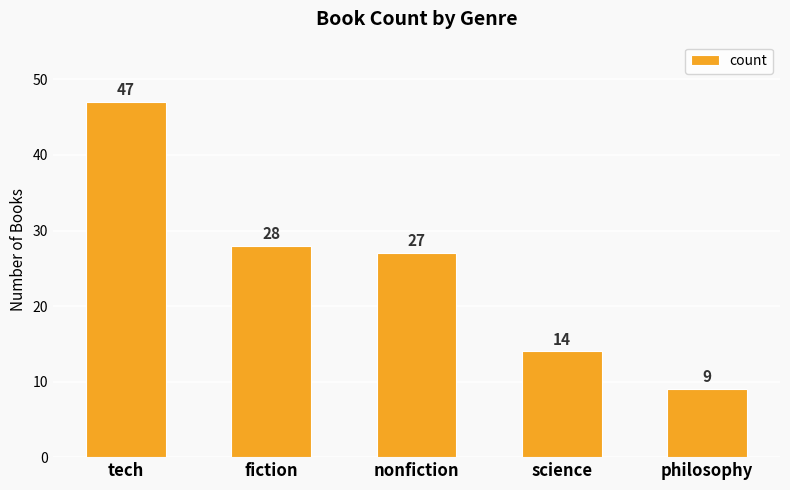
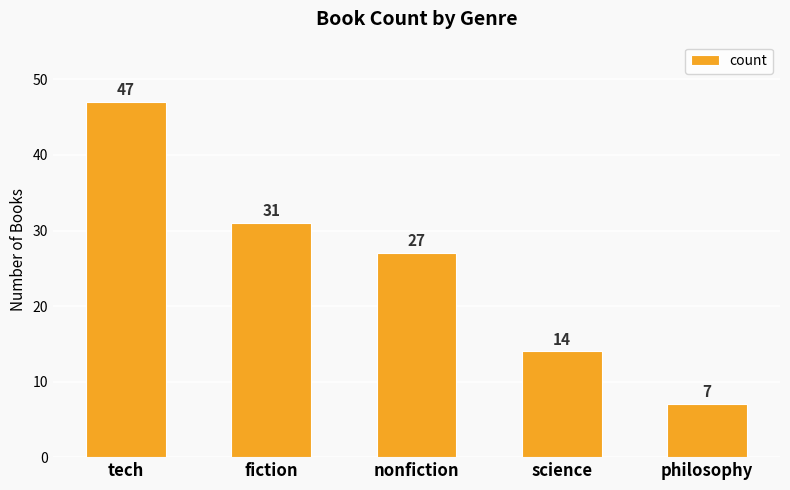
  {
    "tech": 47,
-   "fiction": 28,
+   "fiction": 31,
    "nonfiction": 27,
    "science": 14,
-   "philosophy": 9
+   "philosophy": 7
  }
